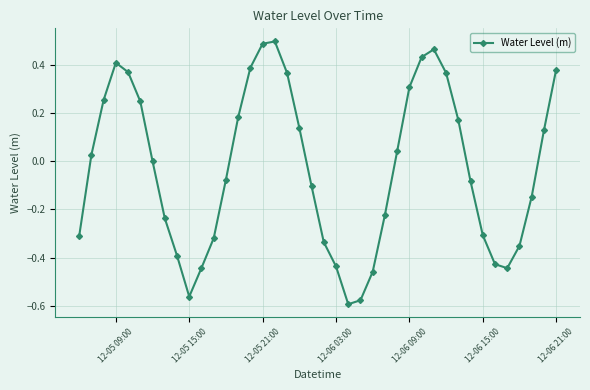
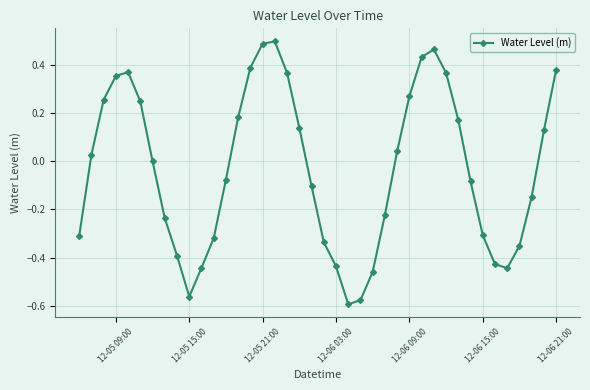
  {
-   "12-05 09:00": 0.41,
+   "12-05 09:00": 0.35,
    "12-05 15:00": -0.56,
    "12-05 21:00": 0.49,
    "12-06 03:00": -0.44,
-   "12-06 09:00": 0.31,
+   "12-06 09:00": 0.27,
    "12-06 15:00": -0.31,
    "12-06 21:00": 0.38
  }
